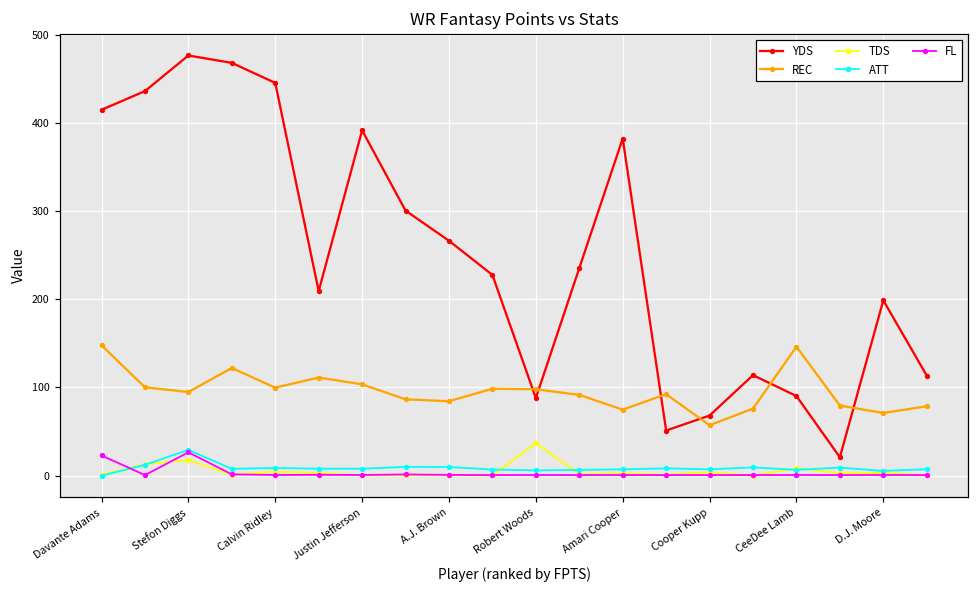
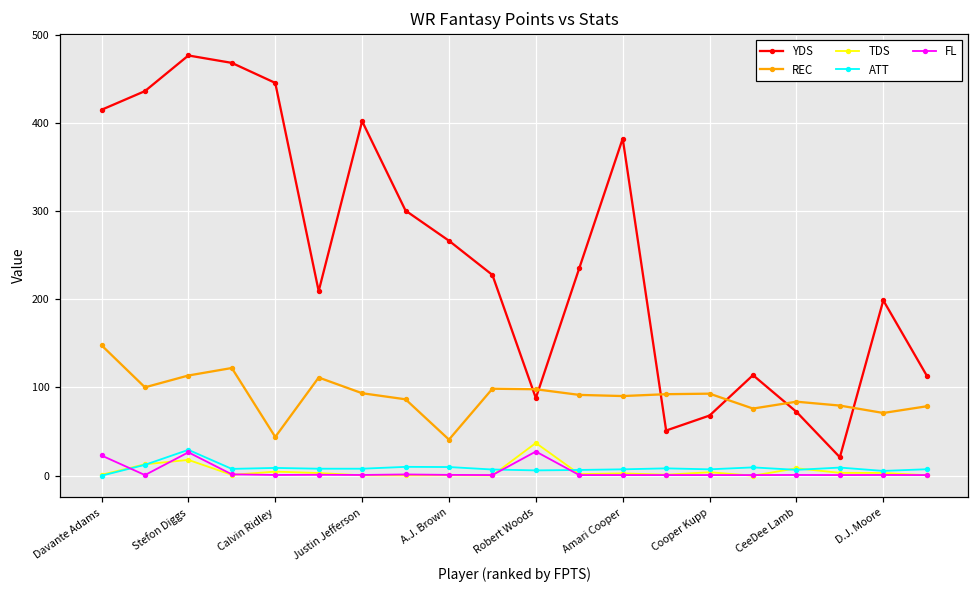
  {
    "YDS": {
      "Davante Adams": 410,
      "Stefon Diggs": 480,
      "Calvin Ridley": 450,
-     "Justin Jefferson": 390,
+     "Justin Jefferson": 400,
      "A.J. Brown": 270,
      "Robert Woods": 90,
      "Amari Cooper": 380,
      "Cooper Kupp": 70,
-     "CeeDee Lamb": 90,
+     "CeeDee Lamb": 70,
      "D.J. Moore": 200
    },
    "REC": {
      "Davante Adams": 150,
-     "Stefon Diggs": 90,
-     "Calvin Ridley": 100,
-     "Justin Jefferson": 100,
-     "A.J. Brown": 80,
+     "Stefon Diggs": 110,
+     "Calvin Ridley": 40,
+     "Justin Jefferson": 90,
+     "A.J. Brown": 40,
      "Robert Woods": 100,
-     "Amari Cooper": 70,
-     "Cooper Kupp": 60,
-     "CeeDee Lamb": 150,
+     "Amari Cooper": 90,
+     "Cooper Kupp": 90,
+     "CeeDee Lamb": 80,
      "D.J. Moore": 70
    },
    "TDS": {
      "Stefon Diggs": 20,
      "Calvin Ridley": 0,
      "Robert Woods": 40,
      "Cooper Kupp": 0
    },
    "ATT": {
      "Calvin Ridley": 10,
      "Justin Jefferson": 10,
      "A.J. Brown": 10,
      "Robert Woods": 10,
      "Amari Cooper": 10,
      "Cooper Kupp": 10
    },
    "FL": {
      "Davante Adams": 20,
      "Calvin Ridley": 0,
-     "Robert Woods": 0,
+     "Robert Woods": 30,
      "Cooper Kupp": 0,
      "CeeDee Lamb": 0
    }
  }
